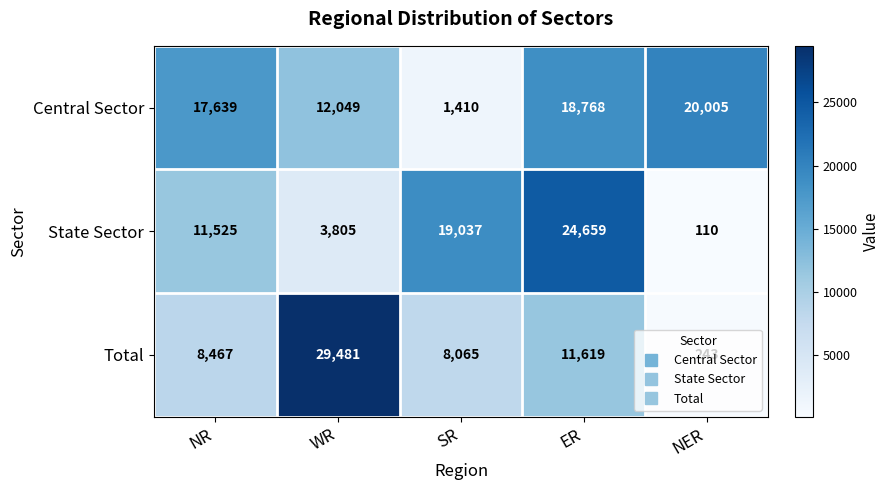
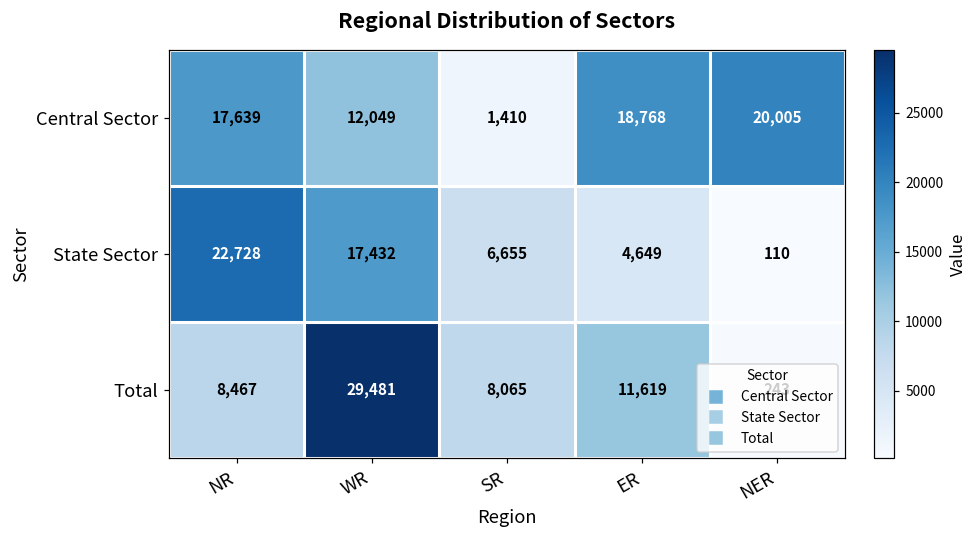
  {
    "Central Sector": {
      "NR": "17,639",
      "WR": "12,049",
      "SR": "1,410",
      "ER": "18,768",
      "NER": "20,005"
    },
    "State Sector": {
-     "NR": "11,525",
-     "WR": "3,805",
-     "SR": "19,037",
-     "ER": "24,659",
+     "NR": "22,728",
+     "WR": "17,432",
+     "SR": "6,655",
+     "ER": "4,649",
      "NER": "110"
    },
    "Total": {
      "NR": "8,467",
      "WR": "29,481",
      "SR": "8,065",
      "ER": "11,619"
    }
  }
